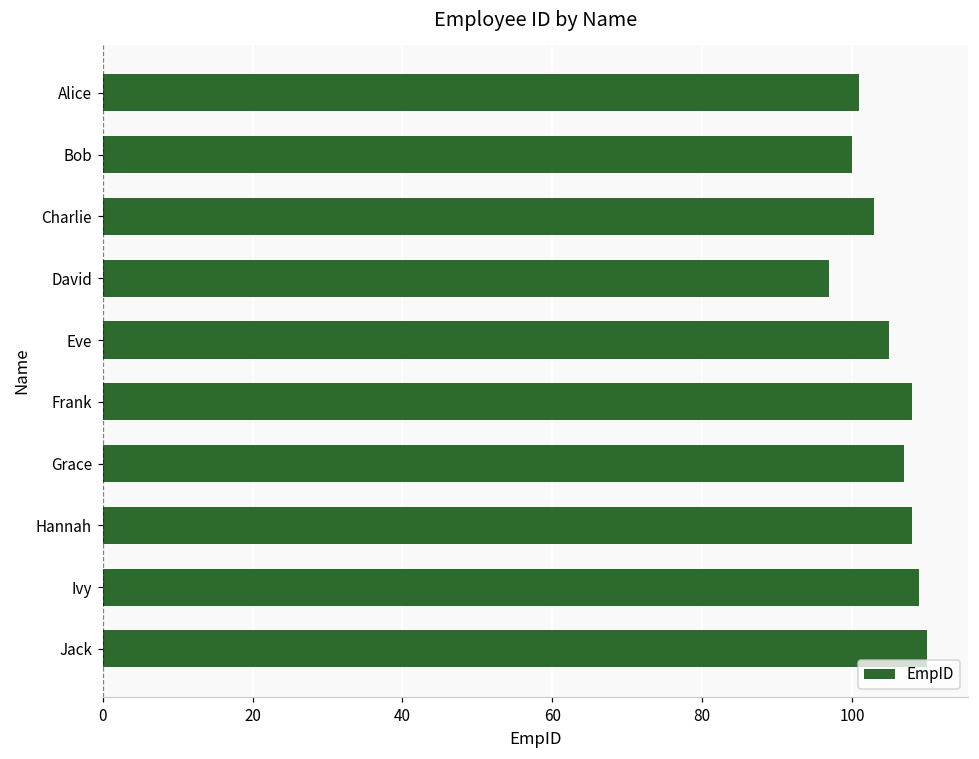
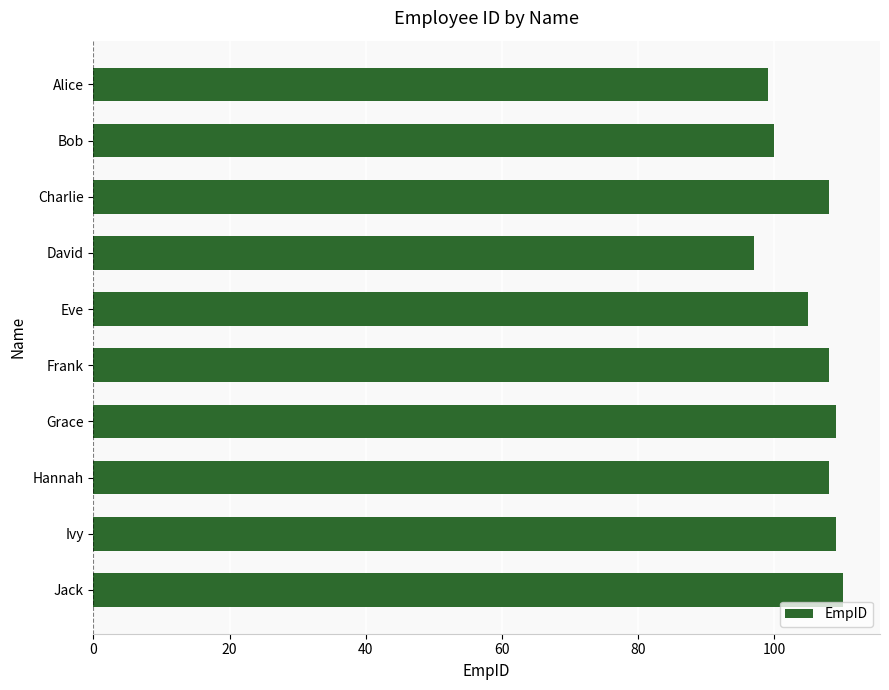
  {
-   "Alice": 101,
+   "Alice": 99,
    "Bob": 100,
-   "Charlie": 103,
+   "Charlie": 108,
    "David": 97,
    "Eve": 105,
    "Frank": 108,
-   "Grace": 107,
+   "Grace": 109,
    "Hannah": 108,
    "Ivy": 109,
    "Jack": 110
  }
